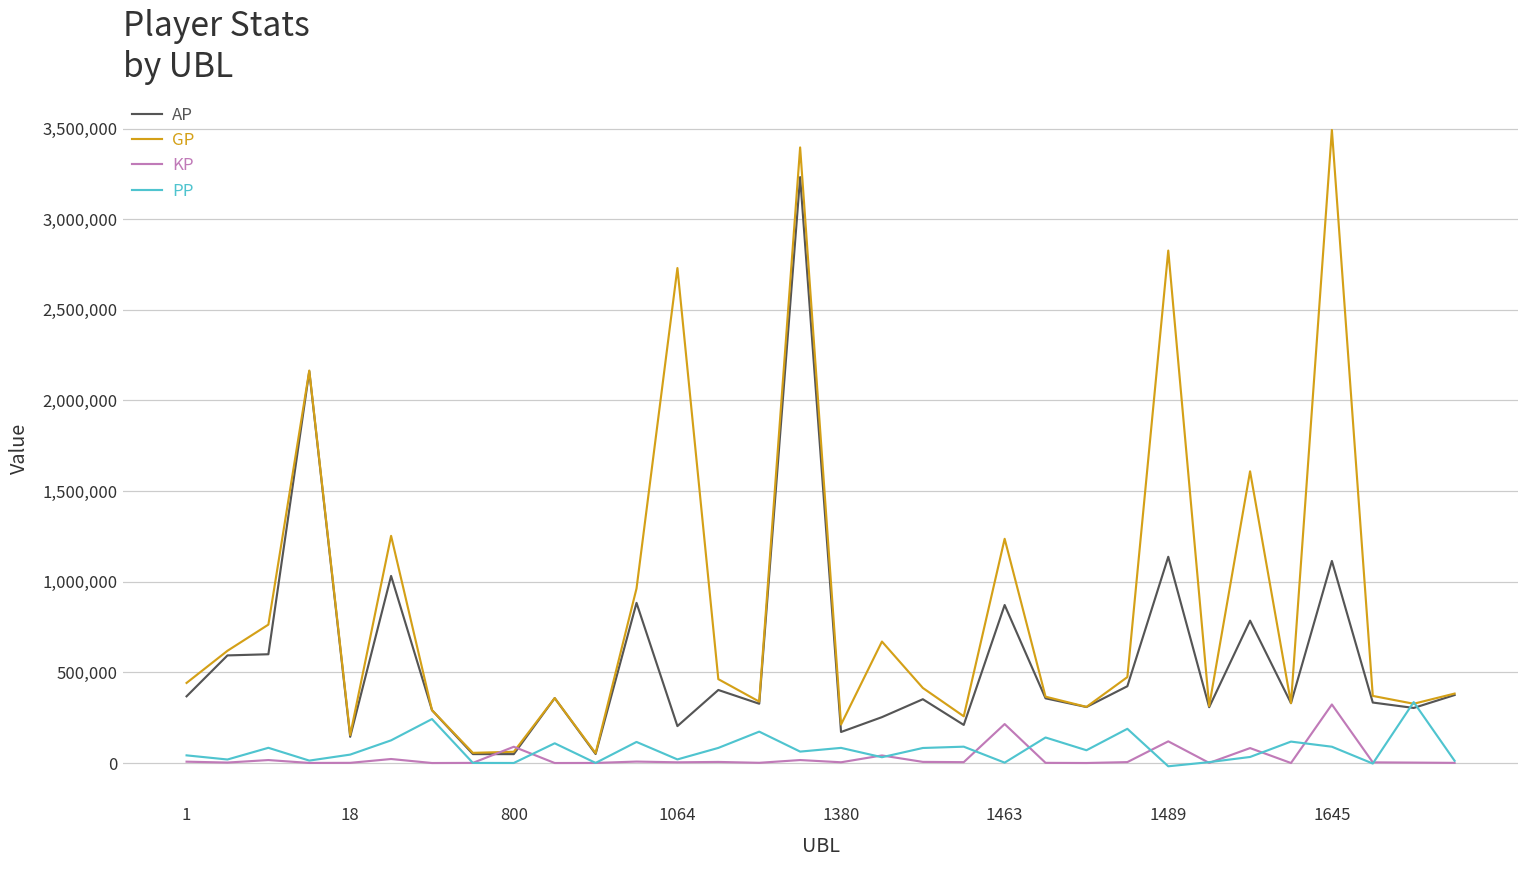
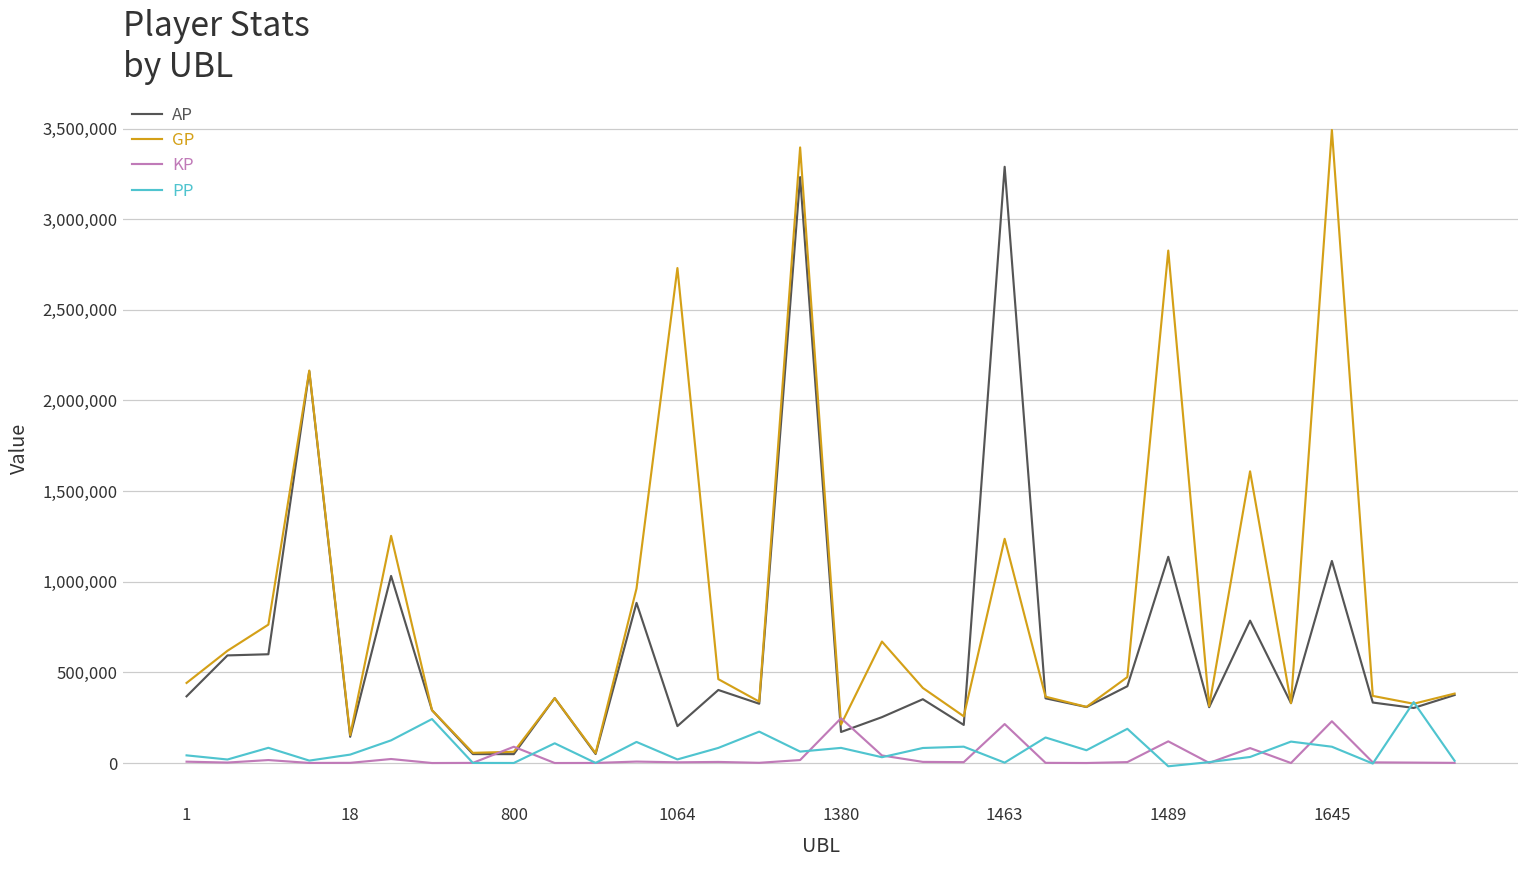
  {
    "AP": {
      "1064": "200,000",
      "1380": "170,000",
-     "1463": "870,000",
+     "1463": "3,290,000",
      "1489": "1,140,000",
      "1645": "1,110,000"
    },
    "GP": {
      "1064": "2,730,000",
      "1380": "210,000",
      "1463": "1,240,000",
      "1489": "2,830,000",
      "1645": "3,490,000"
    },
    "KP": {
      "800": "90,000",
      "1064": "0",
-     "1380": "0",
+     "1380": "250,000",
      "1463": "210,000",
      "1489": "120,000",
-     "1645": "320,000"
+     "1645": "230,000"
    },
    "PP": {
      "800": "0",
      "1064": "20,000",
      "1380": "80,000",
      "1463": "0",
      "1489": "-20,000",
      "1645": "90,000"
    }
  }
